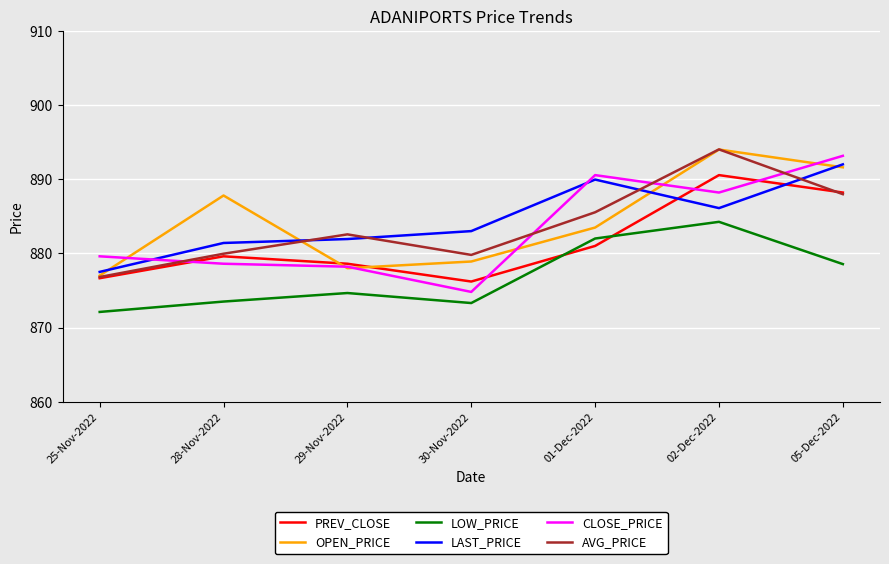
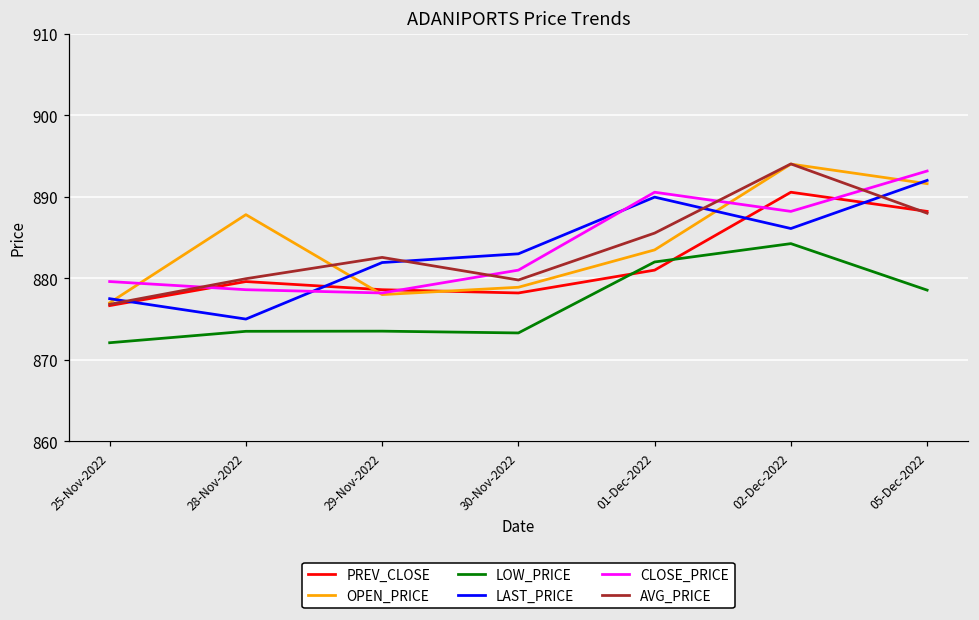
  {
    "PREV_CLOSE": {
      "28-Nov-2022": 880,
      "29-Nov-2022": 879,
-     "30-Nov-2022": 876,
+     "30-Nov-2022": 878,
      "01-Dec-2022": 881,
      "02-Dec-2022": 891
    },
    "OPEN_PRICE": {
      "28-Nov-2022": 888,
      "30-Nov-2022": 879,
      "01-Dec-2022": 883,
      "05-Dec-2022": 892
    },
    "LOW_PRICE": {
      "25-Nov-2022": 872,
      "28-Nov-2022": 874,
-     "29-Nov-2022": 875,
+     "29-Nov-2022": 874,
      "30-Nov-2022": 873,
      "01-Dec-2022": 882,
      "02-Dec-2022": 884,
      "05-Dec-2022": 879
    },
    "LAST_PRICE": {
      "25-Nov-2022": 878,
-     "28-Nov-2022": 881,
+     "28-Nov-2022": 875,
      "29-Nov-2022": 882,
      "30-Nov-2022": 883,
      "01-Dec-2022": 890,
      "02-Dec-2022": 886,
      "05-Dec-2022": 892
    },
    "CLOSE_PRICE": {
      "25-Nov-2022": 880,
      "28-Nov-2022": 879,
-     "30-Nov-2022": 875,
+     "30-Nov-2022": 881,
      "01-Dec-2022": 891,
      "02-Dec-2022": 888,
      "05-Dec-2022": 893
    },
    "AVG_PRICE": {
      "28-Nov-2022": 880,
      "29-Nov-2022": 883,
      "30-Nov-2022": 880,
      "01-Dec-2022": 886
    }
  }
